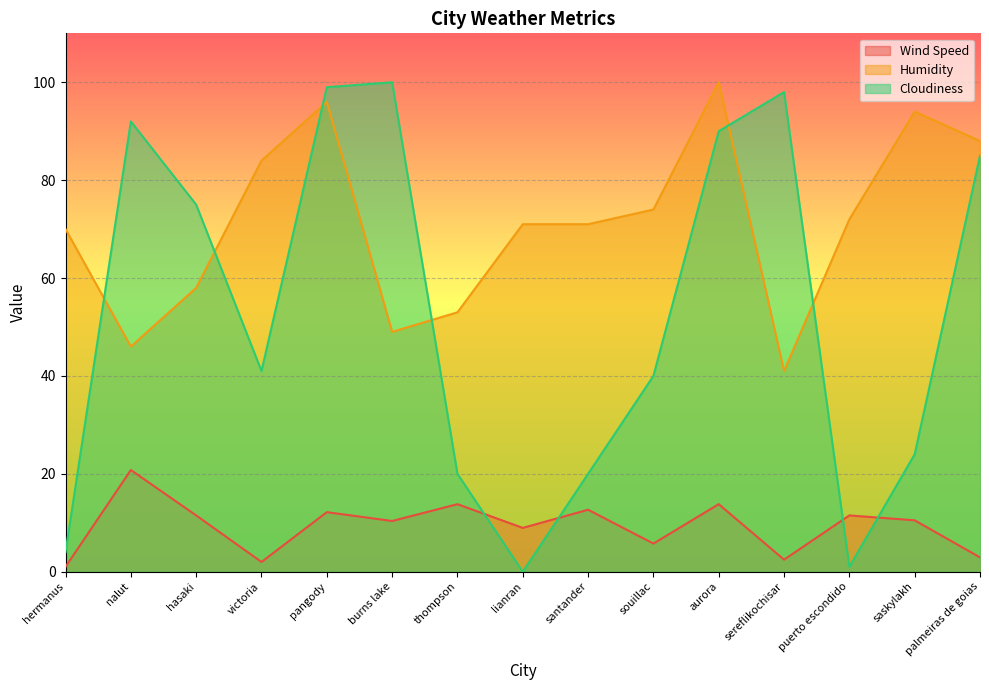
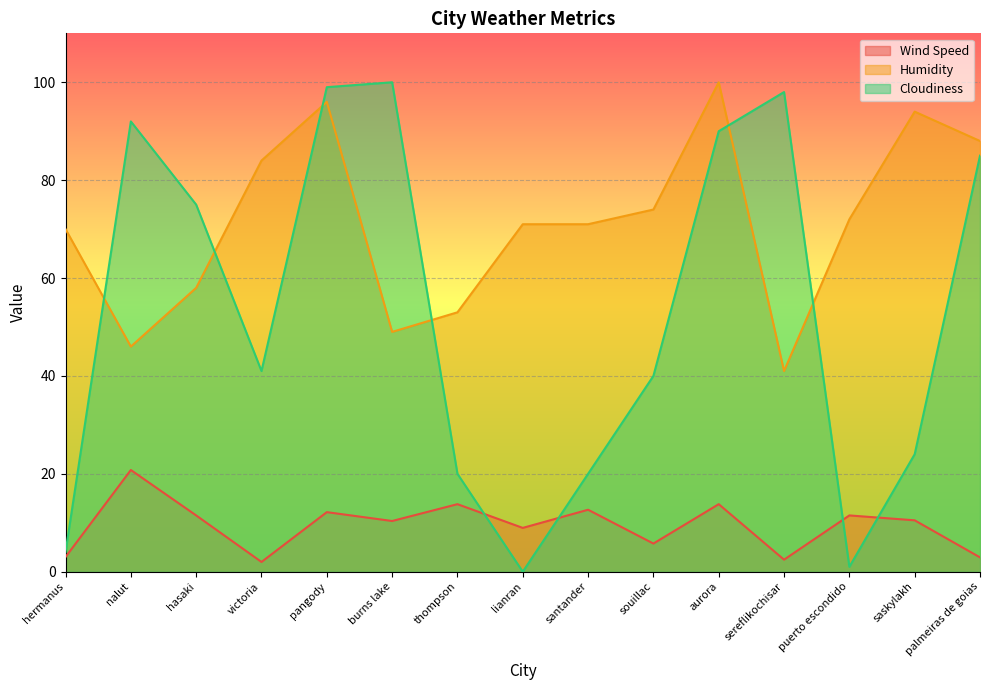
  {
    "Wind Speed": {
-     "hermanus": 1,
+     "hermanus": 3,
      "nalut": 21,
      "hasaki": 12,
      "victoria": 2,
      "pangody": 12,
      "burns lake": 10,
      "thompson": 14,
      "lianran": 9,
      "santander": 13,
      "souillac": 6,
      "aurora": 14,
      "sereflikochisar": 2,
      "puerto escondido": 12,
      "saskylakh": 11,
      "palmeiras de goias": 3
    },
    "Humidity": {
      "hermanus": 70,
      "nalut": 46,
      "hasaki": 58,
      "victoria": 84,
      "pangody": 96,
      "burns lake": 49,
      "thompson": 53,
      "lianran": 71,
      "santander": 71,
      "souillac": 74,
      "aurora": 100,
      "sereflikochisar": 41,
      "puerto escondido": 72,
      "saskylakh": 94,
      "palmeiras de goias": 88
    },
    "Cloudiness": {
      "hermanus": 4,
      "nalut": 92,
      "hasaki": 75,
      "victoria": 41,
      "pangody": 99,
      "burns lake": 100,
      "thompson": 20,
      "lianran": 0,
      "santander": 20,
      "souillac": 40,
      "aurora": 90,
      "sereflikochisar": 98,
      "puerto escondido": 1,
      "saskylakh": 24,
      "palmeiras de goias": 85
    }
  }
